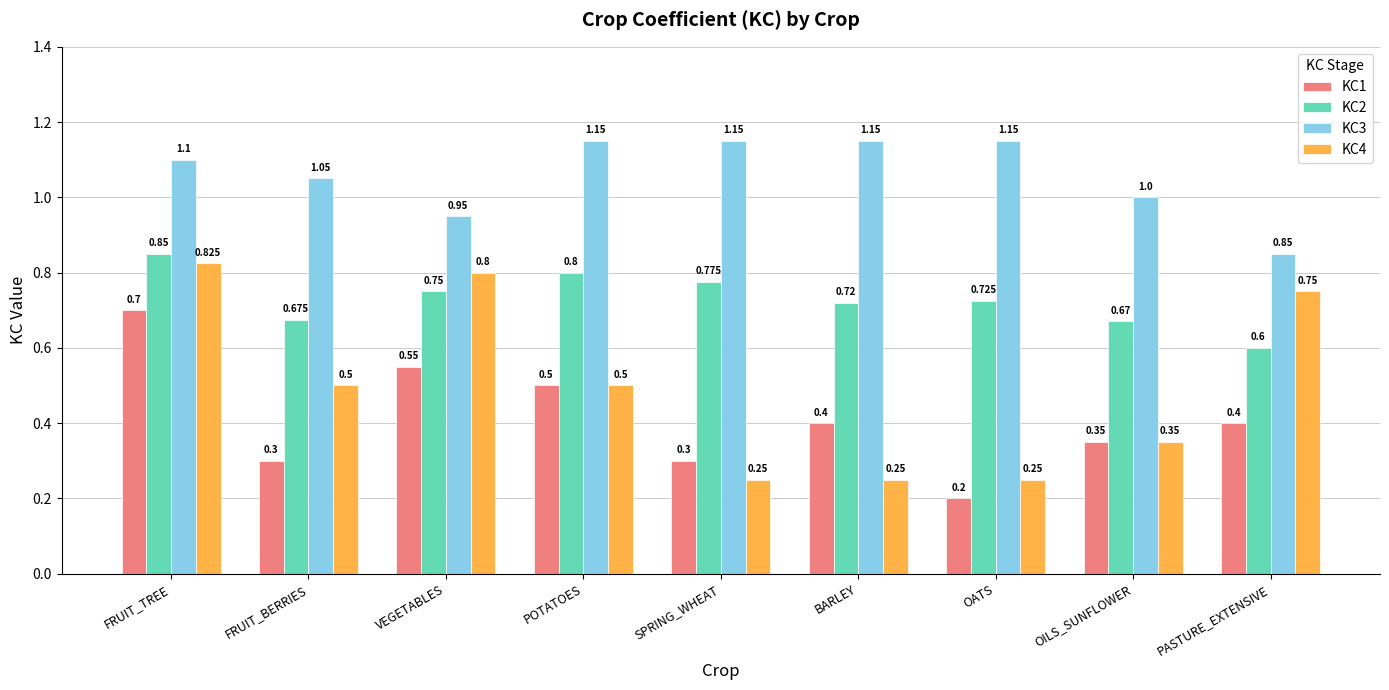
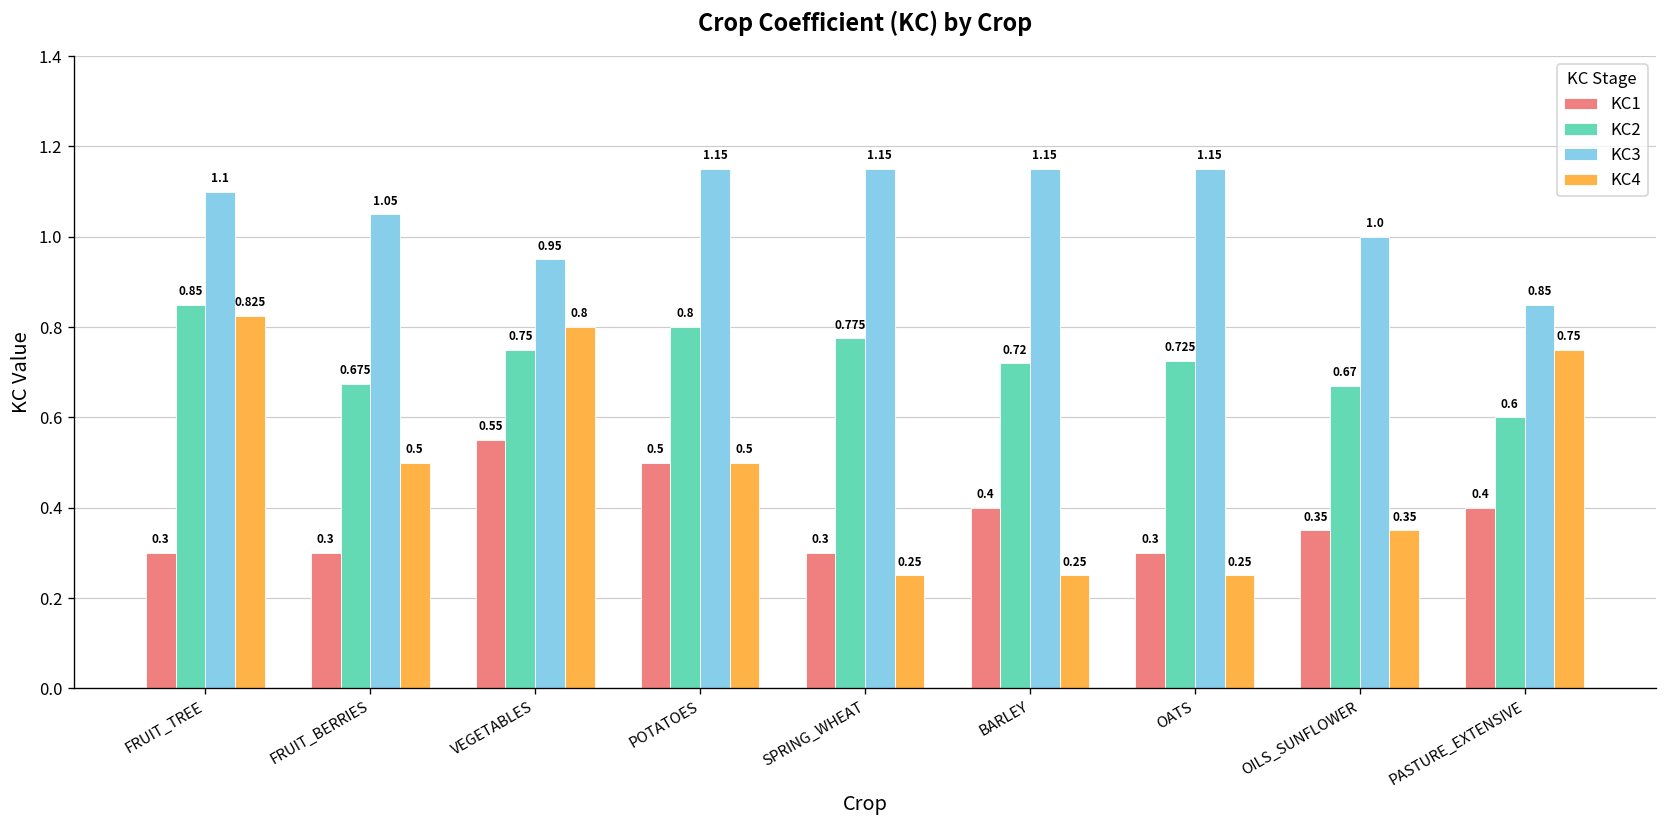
  {
    "KC1": {
-     "FRUIT_TREE": 0.7,
+     "FRUIT_TREE": 0.3,
      "FRUIT_BERRIES": 0.3,
      "VEGETABLES": 0.55,
      "POTATOES": 0.5,
      "SPRING_WHEAT": 0.3,
      "BARLEY": 0.4,
-     "OATS": 0.2,
+     "OATS": 0.3,
      "OILS_SUNFLOWER": 0.35,
      "PASTURE_EXTENSIVE": 0.4
    },
    "KC2": {
      "FRUIT_TREE": 0.85,
      "FRUIT_BERRIES": 0.675,
      "VEGETABLES": 0.75,
      "POTATOES": 0.8,
      "SPRING_WHEAT": 0.775,
      "BARLEY": 0.72,
      "OATS": 0.725,
      "OILS_SUNFLOWER": 0.67,
      "PASTURE_EXTENSIVE": 0.6
    },
    "KC3": {
      "FRUIT_TREE": 1.1,
      "FRUIT_BERRIES": 1.05,
      "VEGETABLES": 0.95,
      "POTATOES": 1.15,
      "SPRING_WHEAT": 1.15,
      "BARLEY": 1.15,
      "OATS": 1.15,
      "OILS_SUNFLOWER": 1.0,
      "PASTURE_EXTENSIVE": 0.85
    },
    "KC4": {
      "FRUIT_TREE": 0.825,
      "FRUIT_BERRIES": 0.5,
      "VEGETABLES": 0.8,
      "POTATOES": 0.5,
      "SPRING_WHEAT": 0.25,
      "BARLEY": 0.25,
      "OATS": 0.25,
      "OILS_SUNFLOWER": 0.35,
      "PASTURE_EXTENSIVE": 0.75
    }
  }
